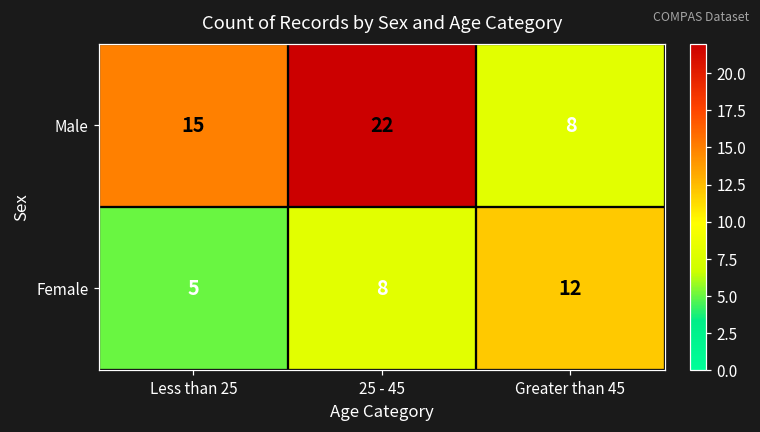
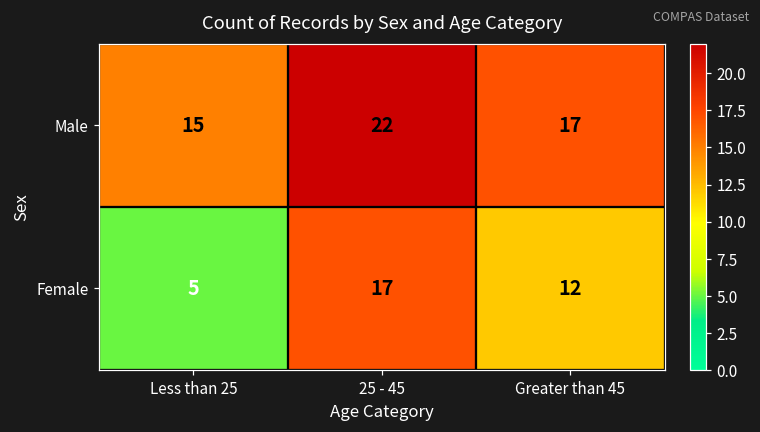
  {
    "Male": {
      "Less than 25": 15,
      "25 - 45": 22,
-     "Greater than 45": 8
+     "Greater than 45": 17
    },
    "Female": {
      "Less than 25": 5,
-     "25 - 45": 8,
+     "25 - 45": 17,
      "Greater than 45": 12
    }
  }
